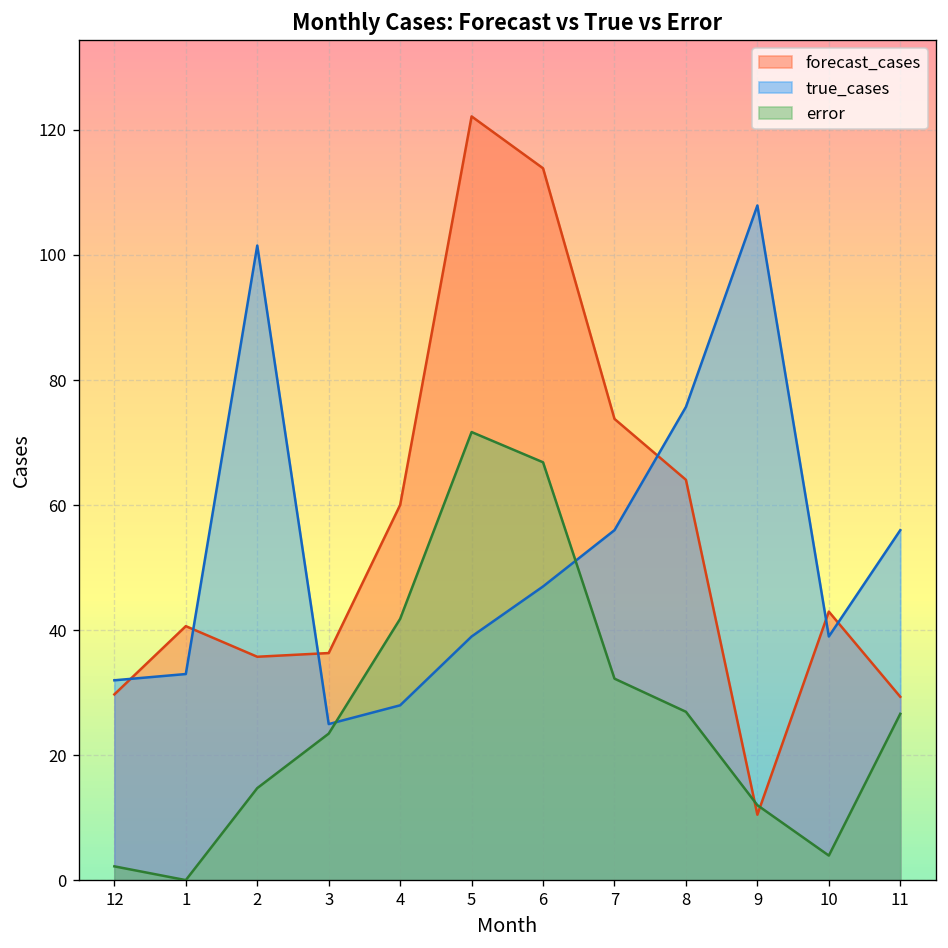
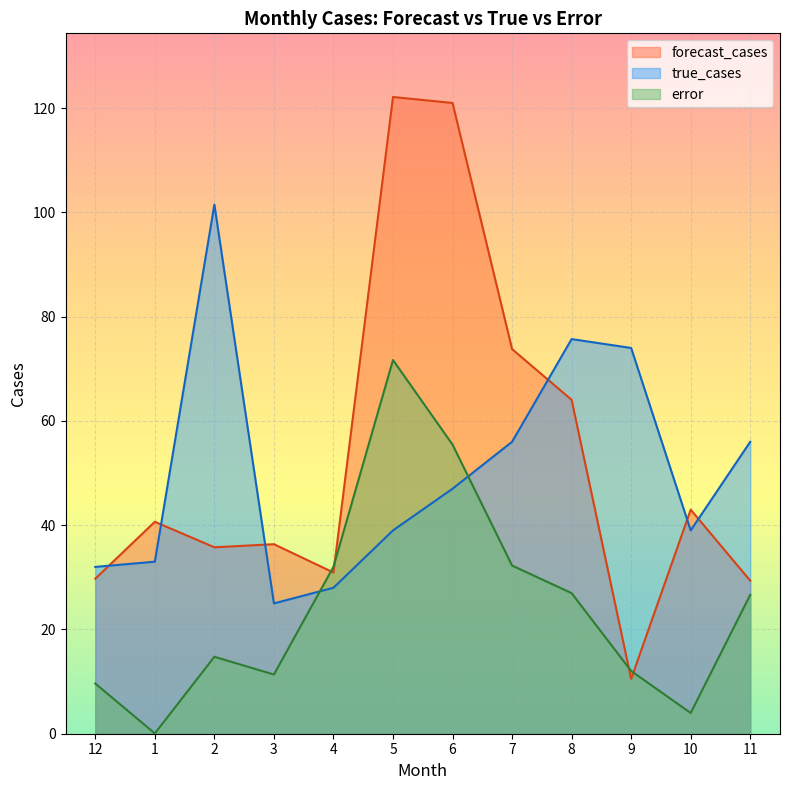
  {
    "forecast_cases": {
      "12": 30,
      "1": 41,
      "2": 36,
      "3": 36,
-     "4": 60,
+     "4": 31,
      "5": 122,
-     "6": 114,
+     "6": 121,
      "7": 74,
      "8": 64,
      "9": 11,
      "10": 43,
      "11": 29
    },
    "true_cases": {
      "12": 32,
      "1": 33,
      "2": 102,
      "3": 25,
      "4": 28,
      "5": 39,
      "6": 47,
      "7": 56,
      "8": 76,
-     "9": 108,
+     "9": 74,
      "10": 39,
      "11": 56
    },
    "error": {
-     "12": 2,
+     "12": 10,
      "1": 0,
      "2": 15,
-     "3": 23,
-     "4": 42,
+     "3": 11,
+     "4": 32,
      "5": 72,
-     "6": 67,
+     "6": 55,
      "7": 32,
      "8": 27,
      "9": 12,
      "10": 4,
      "11": 27
    }
  }
